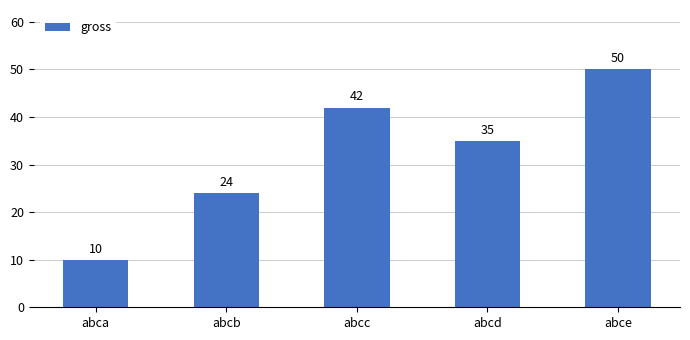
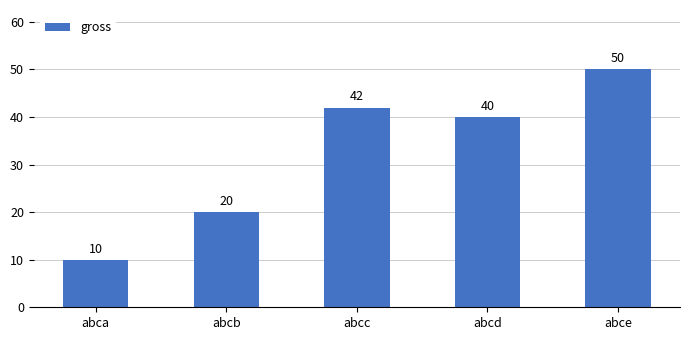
  {
    "abca": 10,
-   "abcb": 24,
+   "abcb": 20,
    "abcc": 42,
-   "abcd": 35,
+   "abcd": 40,
    "abce": 50
  }
